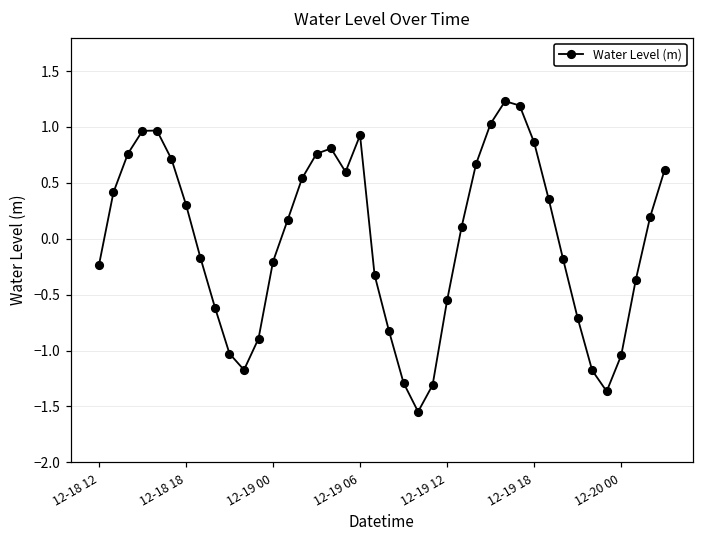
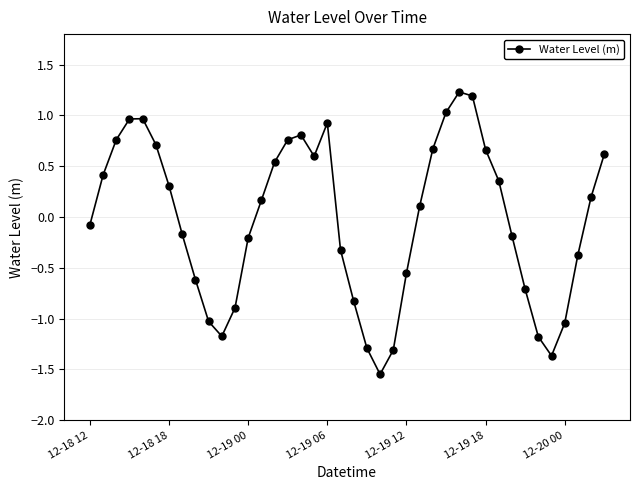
  {
-   "12-18 12": -0.24,
+   "12-18 12": -0.08,
    "12-18 18": 0.31,
    "12-19 00": -0.20,
    "12-19 06": 0.93,
    "12-19 12": -0.55,
-   "12-19 18": 0.86,
+   "12-19 18": 0.66,
    "12-20 00": -1.04
  }
